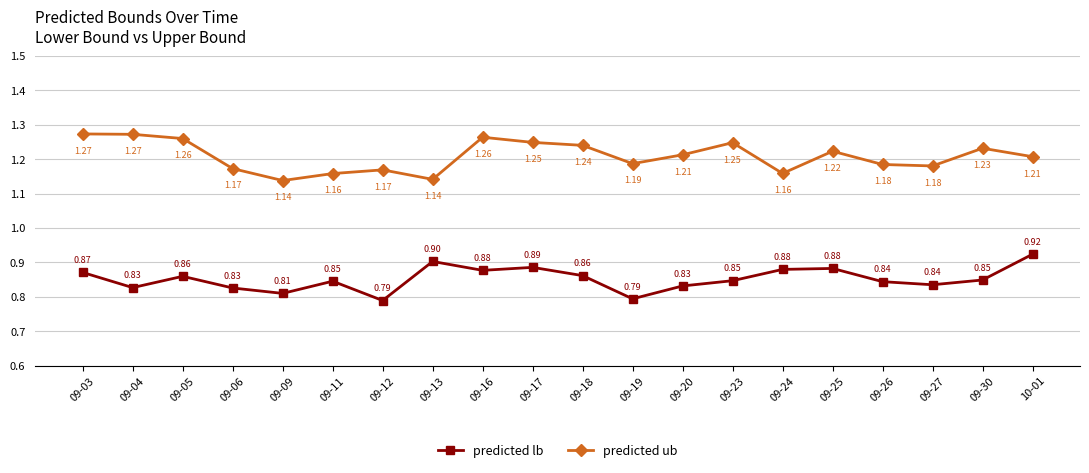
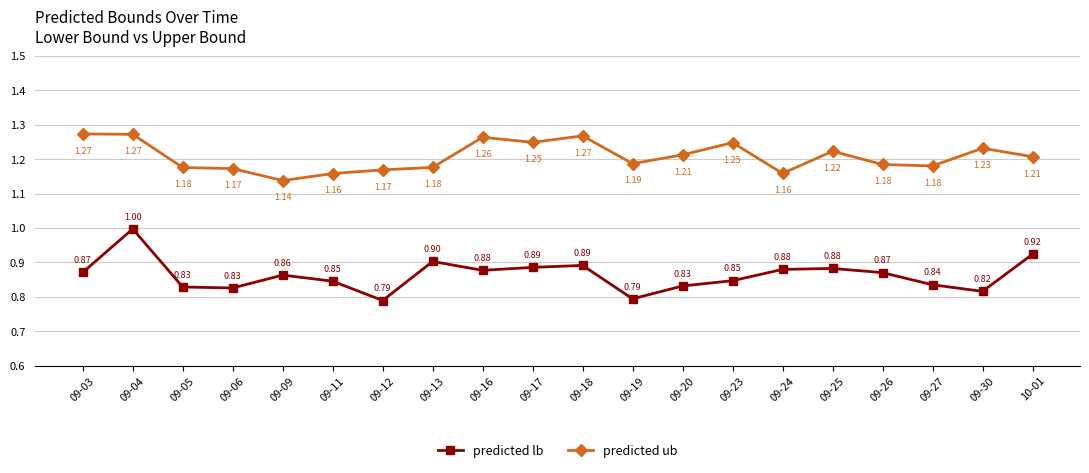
  {
    "predicted lb": {
      "09-03": 0.87,
-     "09-04": 0.83,
-     "09-05": 0.86,
+     "09-04": 1.00,
+     "09-05": 0.83,
      "09-06": 0.83,
-     "09-09": 0.81,
+     "09-09": 0.86,
      "09-11": 0.85,
      "09-12": 0.79,
      "09-13": 0.90,
      "09-16": 0.88,
      "09-17": 0.89,
-     "09-18": 0.86,
+     "09-18": 0.89,
      "09-19": 0.79,
      "09-20": 0.83,
      "09-23": 0.85,
      "09-24": 0.88,
      "09-25": 0.88,
-     "09-26": 0.84,
+     "09-26": 0.87,
      "09-27": 0.84,
-     "09-30": 0.85,
+     "09-30": 0.82,
      "10-01": 0.92
    },
    "predicted ub": {
      "09-03": 1.27,
      "09-04": 1.27,
-     "09-05": 1.26,
+     "09-05": 1.18,
      "09-06": 1.17,
      "09-09": 1.14,
      "09-11": 1.16,
      "09-12": 1.17,
-     "09-13": 1.14,
+     "09-13": 1.18,
      "09-16": 1.26,
      "09-17": 1.25,
-     "09-18": 1.24,
+     "09-18": 1.27,
      "09-19": 1.19,
      "09-20": 1.21,
      "09-23": 1.25,
      "09-24": 1.16,
      "09-25": 1.22,
      "09-26": 1.18,
      "09-27": 1.18,
      "09-30": 1.23,
      "10-01": 1.21
    }
  }
